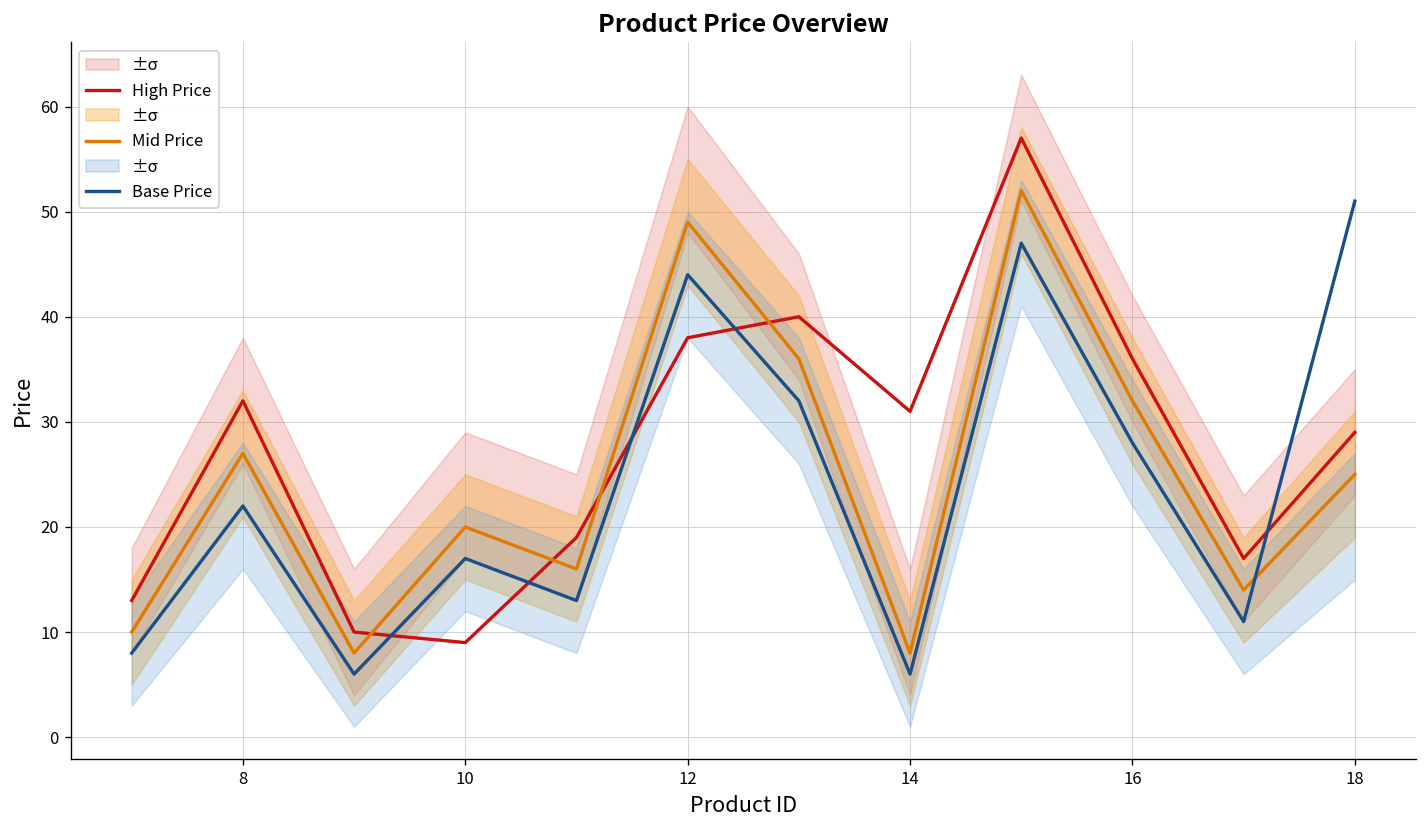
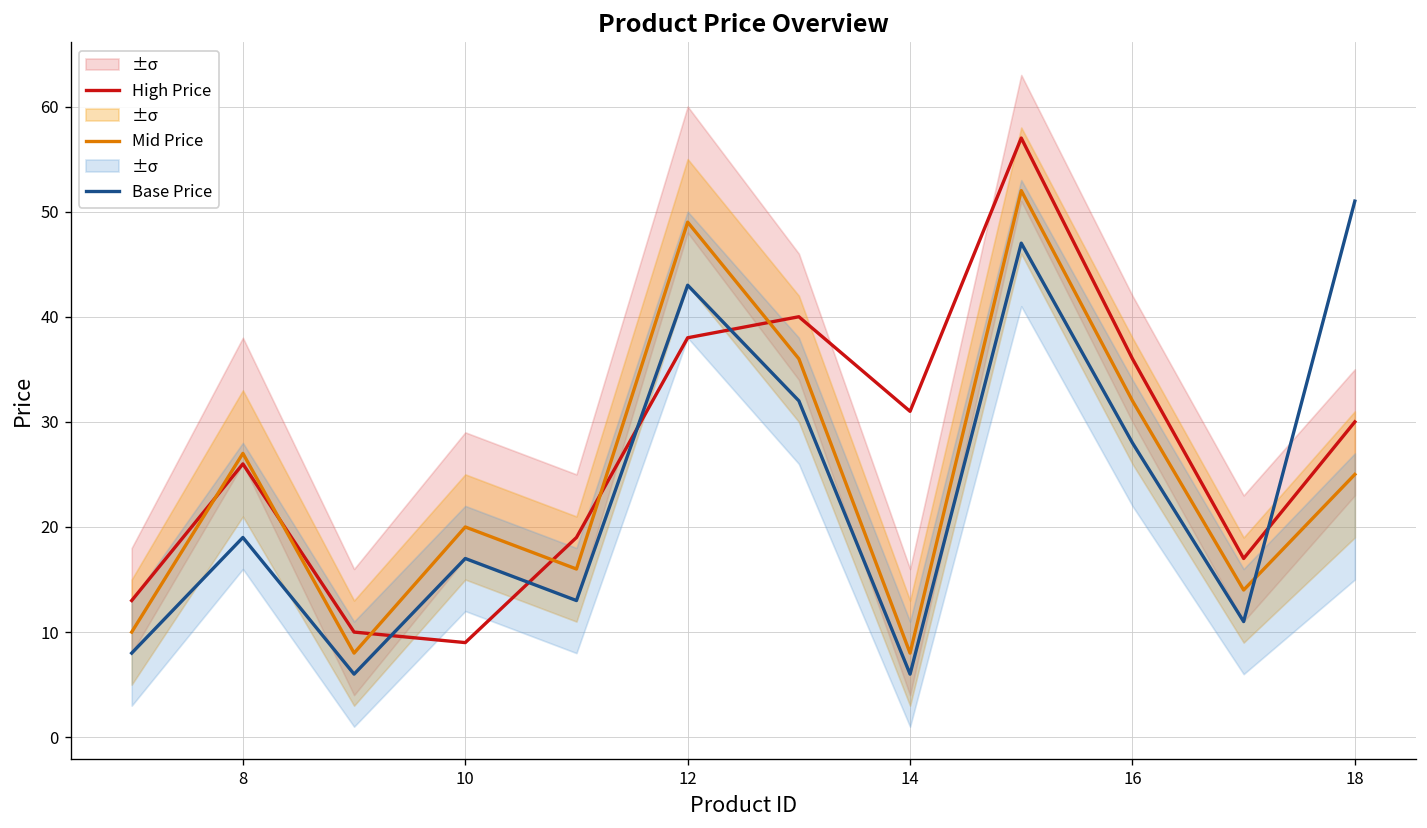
  {
    "High Price": {
-     "8": 32,
+     "8": 26,
      "10": 9,
      "12": 38,
      "14": 31,
      "16": 36,
-     "18": 29
+     "18": 30
    },
    "Base Price": {
-     "8": 22,
+     "8": 19,
      "10": 17,
-     "12": 44,
+     "12": 43,
      "14": 6,
      "16": 28,
      "18": 51
    }
  }
